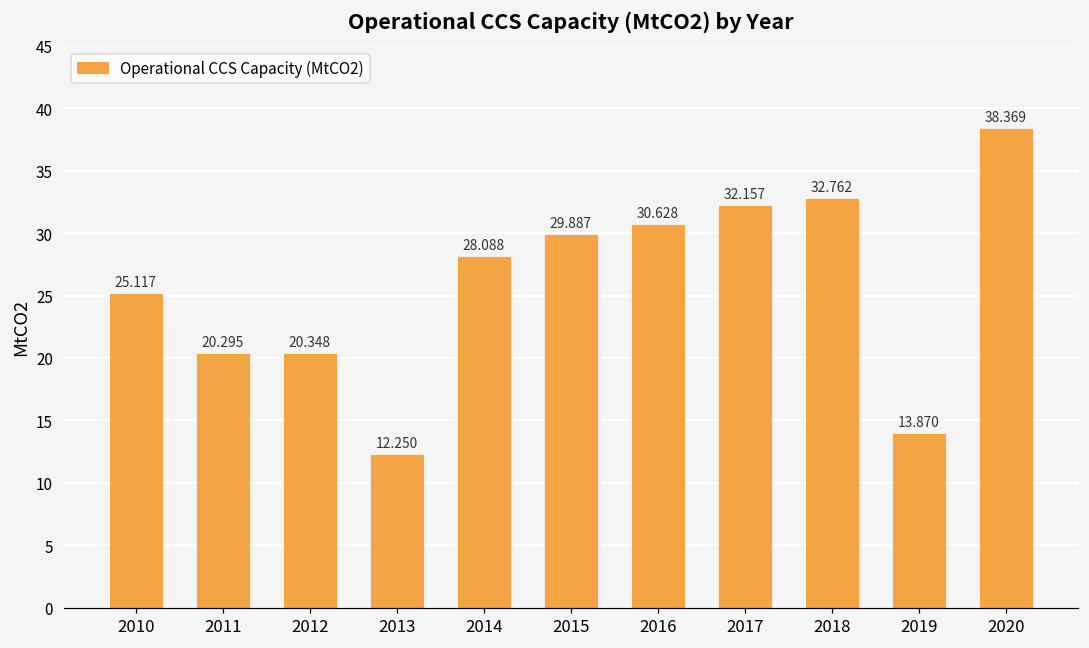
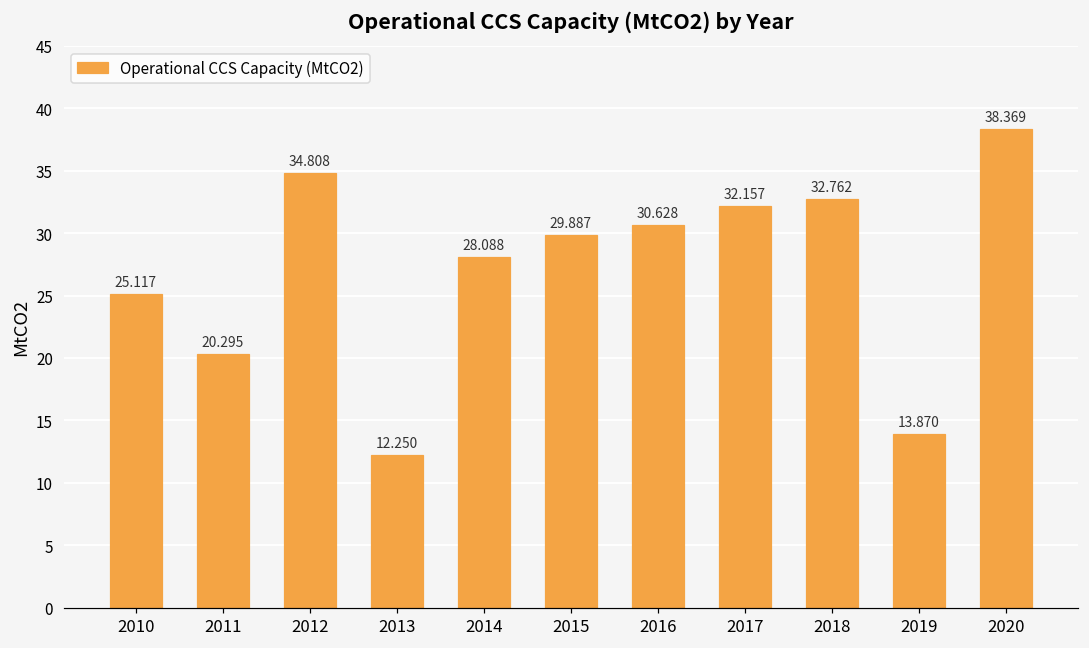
  {
    "2010": 25.117,
    "2011": 20.295,
-   "2012": 20.348,
+   "2012": 34.808,
    "2013": 12.250,
    "2014": 28.088,
    "2015": 29.887,
    "2016": 30.628,
    "2017": 32.157,
    "2018": 32.762,
    "2019": 13.870,
    "2020": 38.369
  }
